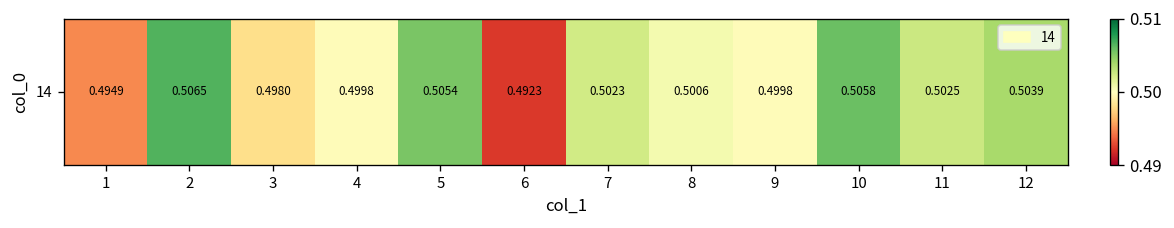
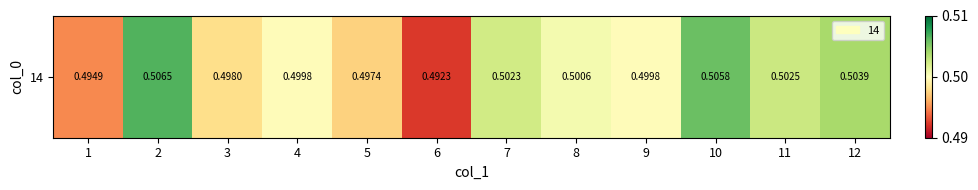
  {
    "14": {
      "1": 0.4949,
      "2": 0.5065,
      "3": 0.4980,
      "4": 0.4998,
-     "5": 0.5054,
+     "5": 0.4974,
      "6": 0.4923,
      "7": 0.5023,
      "8": 0.5006,
      "9": 0.4998,
      "10": 0.5058,
      "11": 0.5025,
      "12": 0.5039
    }
  }
